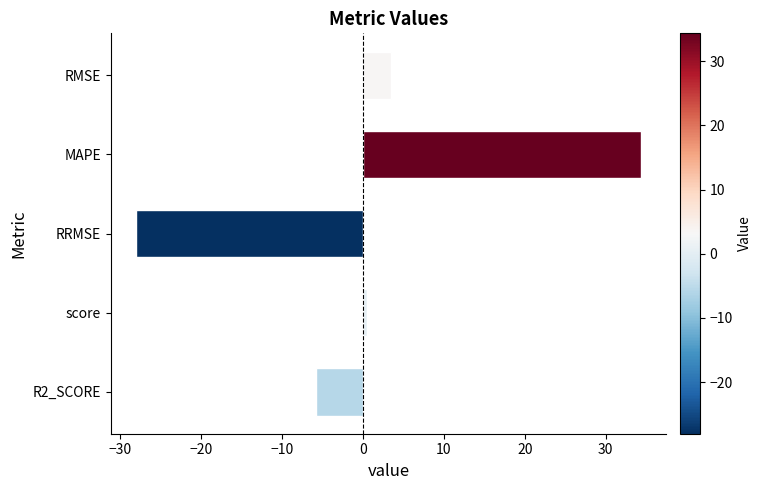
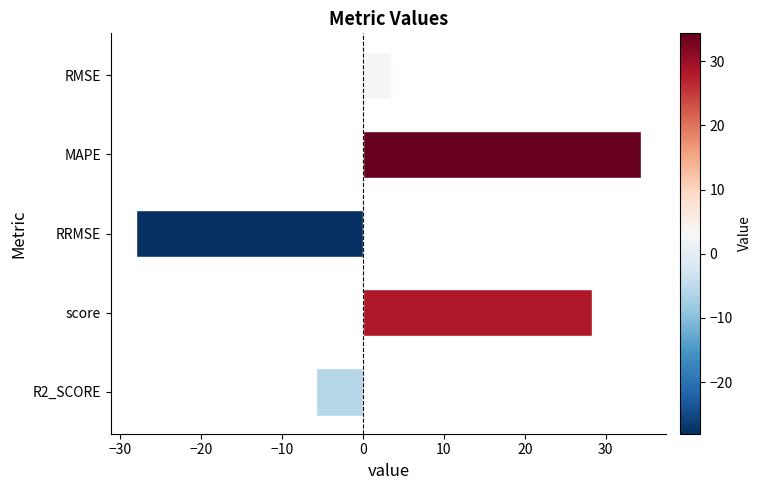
  {
    "RMSE": 3,
    "MAPE": 34,
    "RRMSE": -28,
-   "score": 0,
+   "score": 28,
    "R2_SCORE": -6
  }
